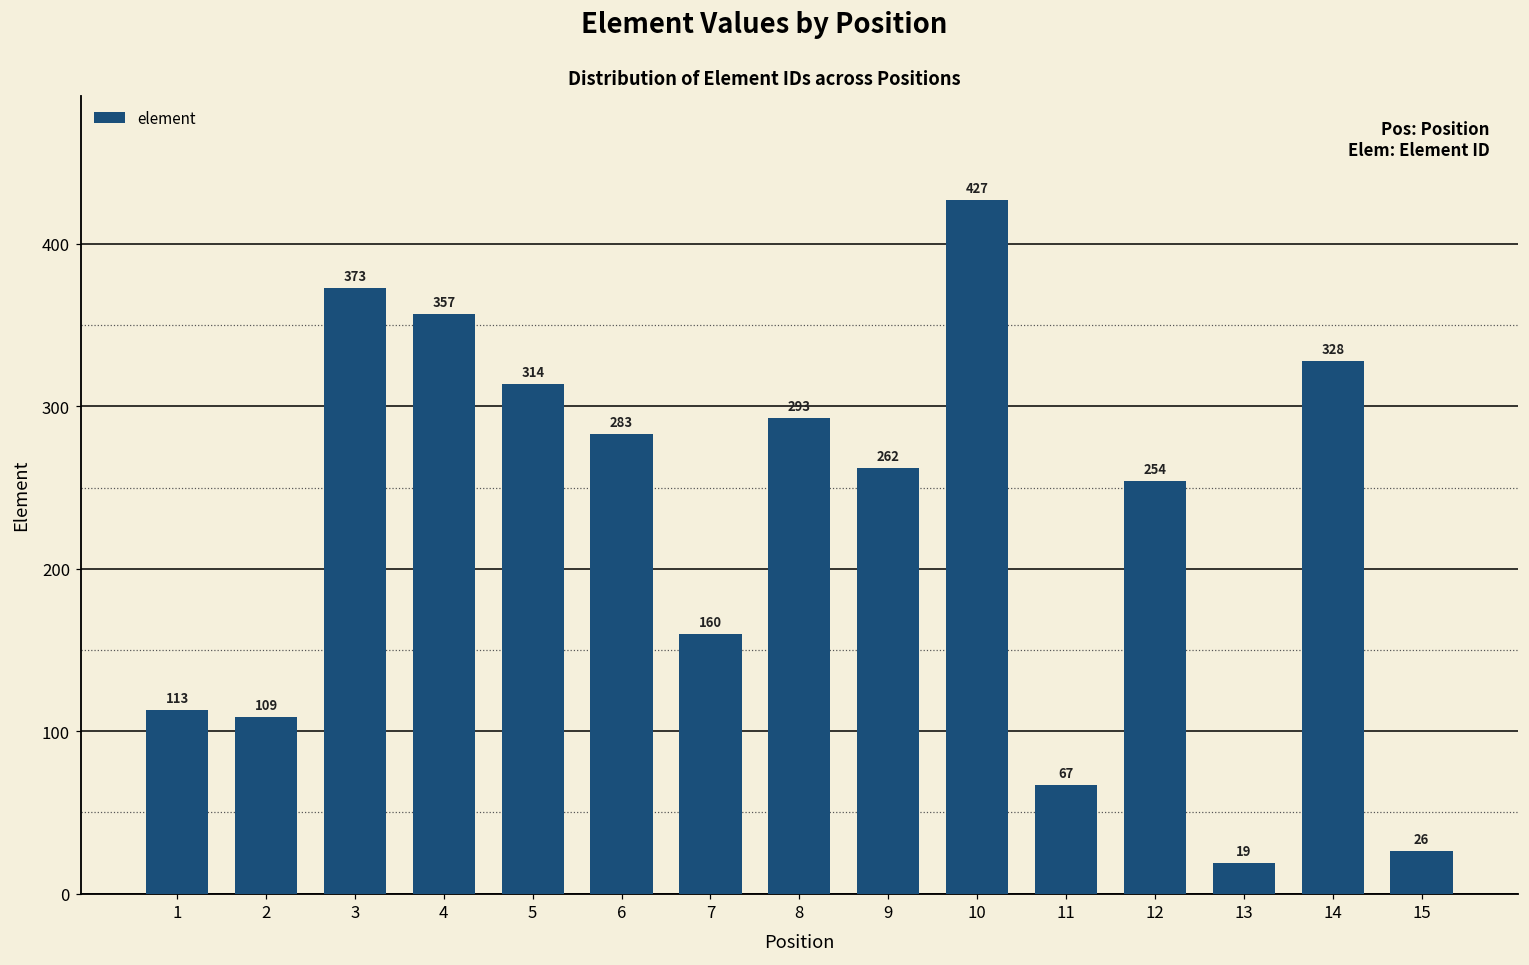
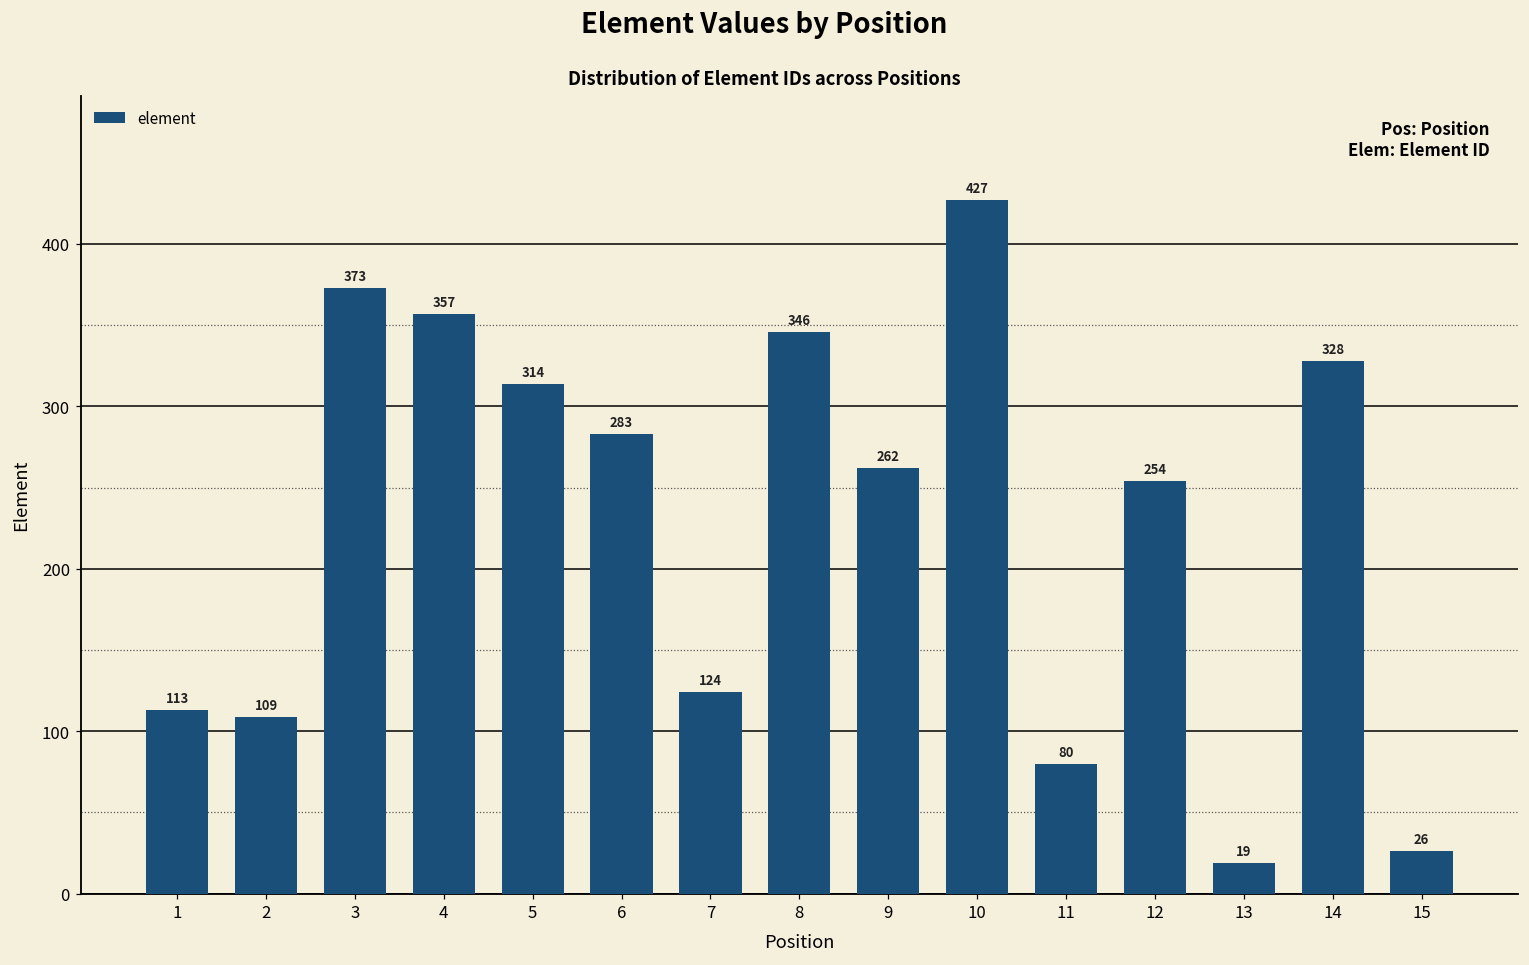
  {
    "1": 113,
    "2": 109,
    "3": 373,
    "4": 357,
    "5": 314,
    "6": 283,
-   "7": 160,
-   "8": 293,
+   "7": 124,
+   "8": 346,
    "9": 262,
    "10": 427,
-   "11": 67,
+   "11": 80,
    "12": 254,
    "13": 19,
    "14": 328,
    "15": 26
  }
